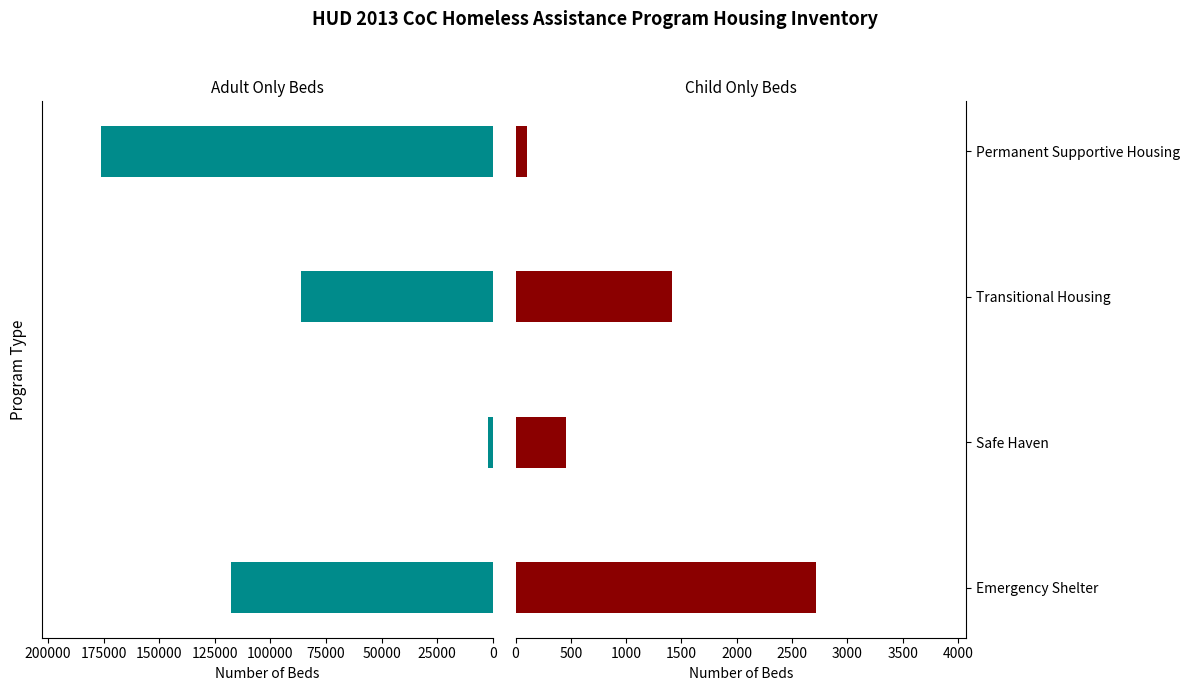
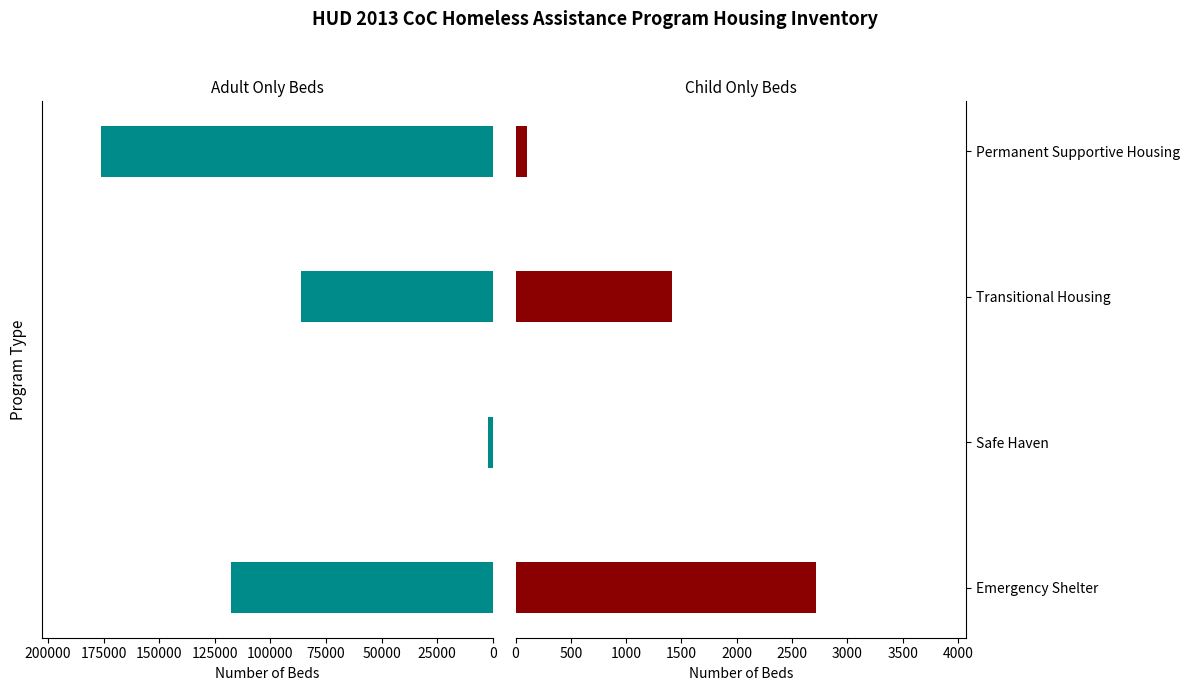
  {
    "Child Only Beds": {
      "Permanent Supportive Housing": 110,
      "Transitional Housing": 1410,
-     "Safe Haven": 460,
+     "Safe Haven": 0,
      "Emergency Shelter": 2720
    }
  }
